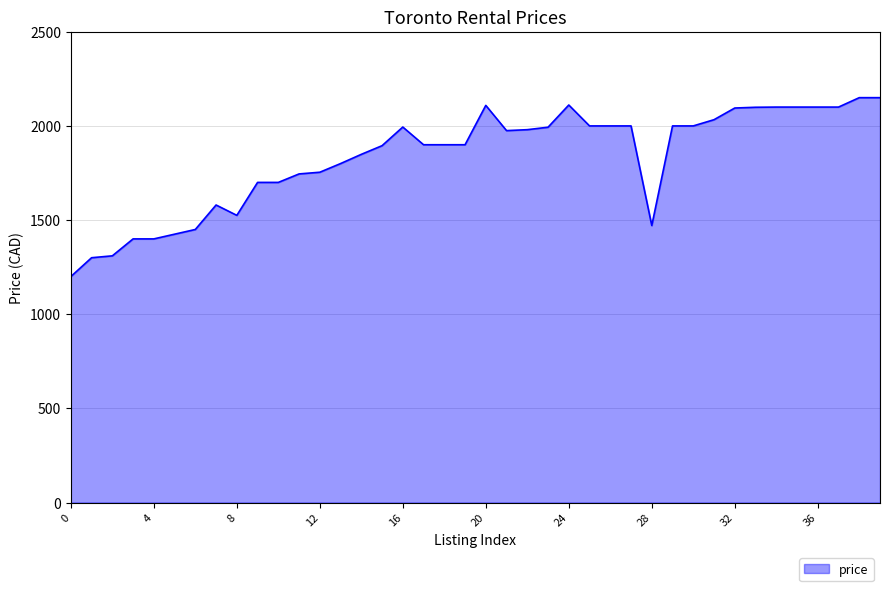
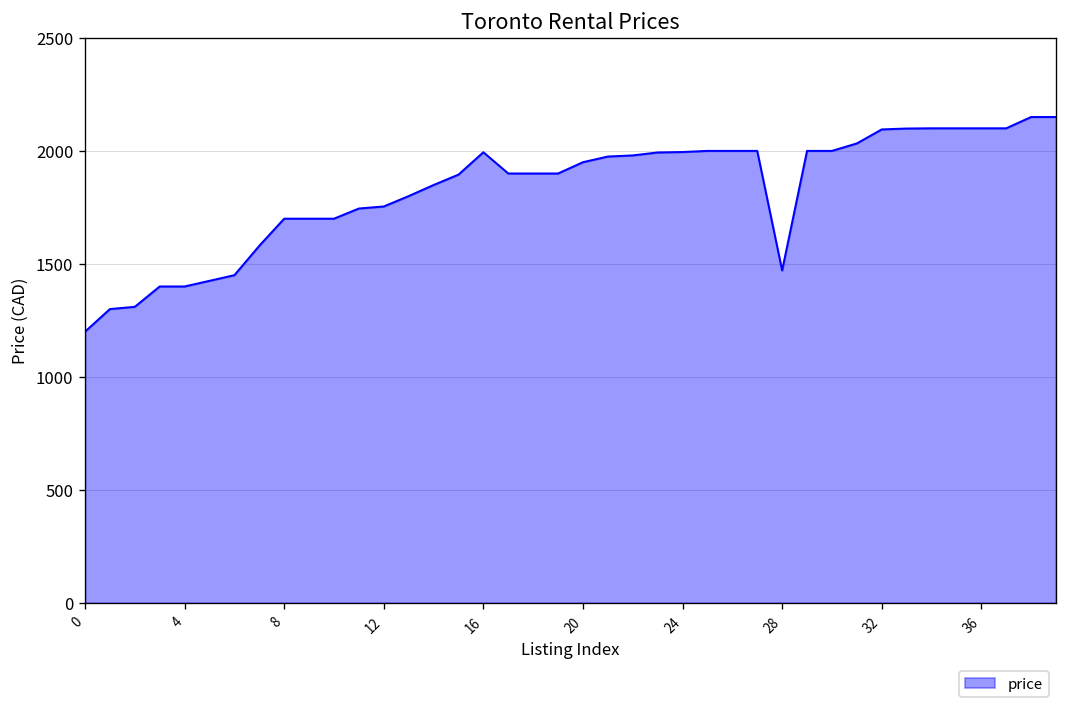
  {
    "0": 1200,
    "4": 1400,
-   "8": 1530,
+   "8": 1700,
    "12": 1750,
    "16": 1990,
-   "20": 2110,
-   "24": 2110,
+   "20": 1950,
+   "24": 2000,
    "28": 1470,
    "32": 2100,
    "36": 2100
  }
